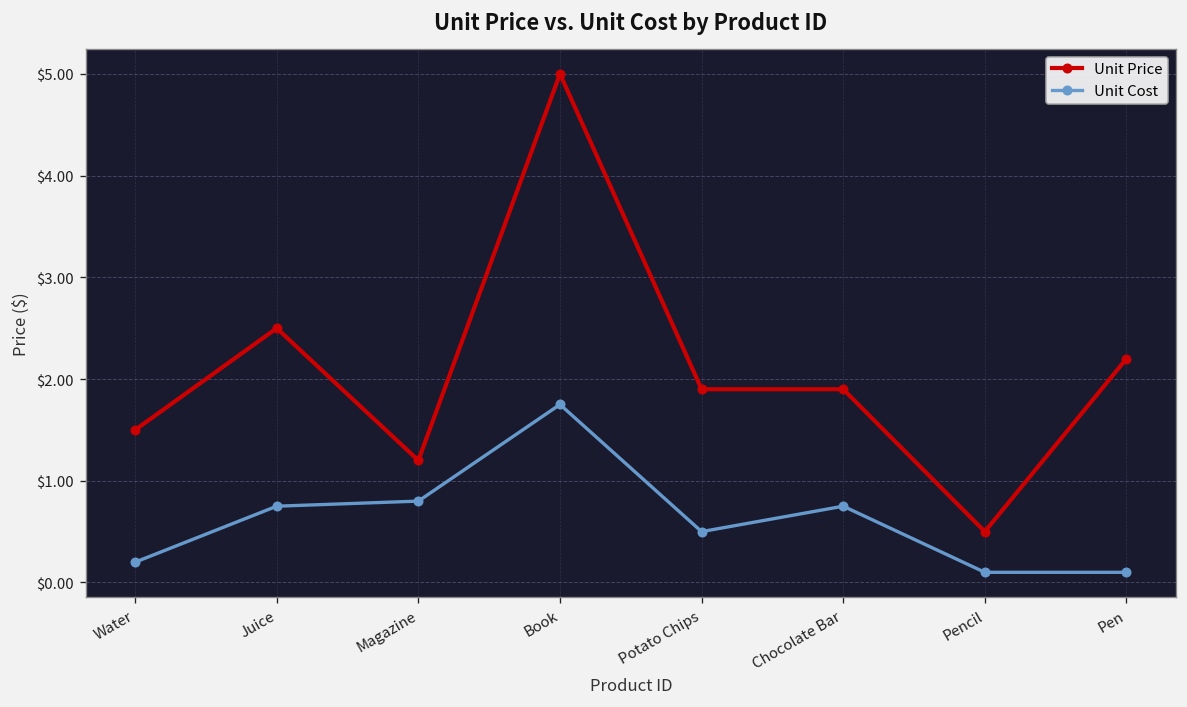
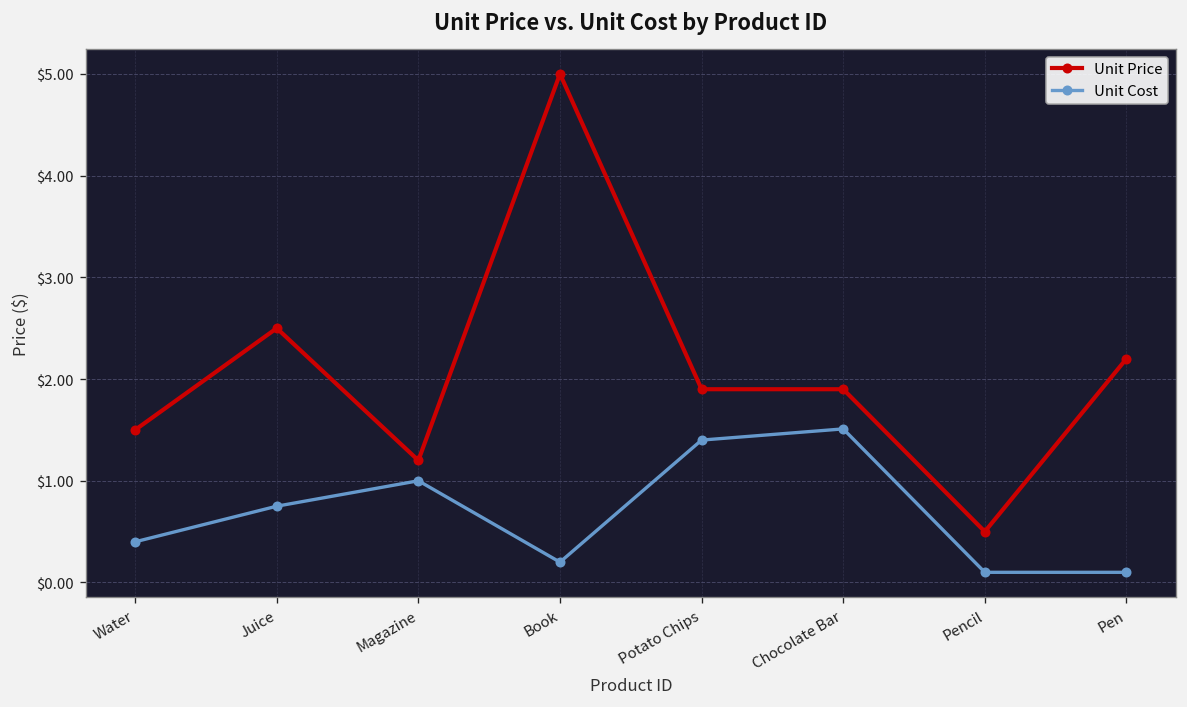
  {
    "Unit Price": {
      "Water": "$1.5",
      "Juice": "$2.5",
      "Magazine": "$1.2",
      "Book": "$5.0",
      "Potato Chips": "$1.9",
      "Chocolate Bar": "$1.9",
      "Pencil": "$0.5",
      "Pen": "$2.2"
    },
    "Unit Cost": {
-     "Water": "$0.2",
+     "Water": "$0.4",
      "Juice": "$0.8",
-     "Magazine": "$0.8",
-     "Book": "$1.8",
-     "Potato Chips": "$0.5",
-     "Chocolate Bar": "$0.8",
+     "Magazine": "$1.0",
+     "Book": "$0.2",
+     "Potato Chips": "$1.4",
+     "Chocolate Bar": "$1.5",
      "Pencil": "$0.1",
      "Pen": "$0.1"
    }
  }
